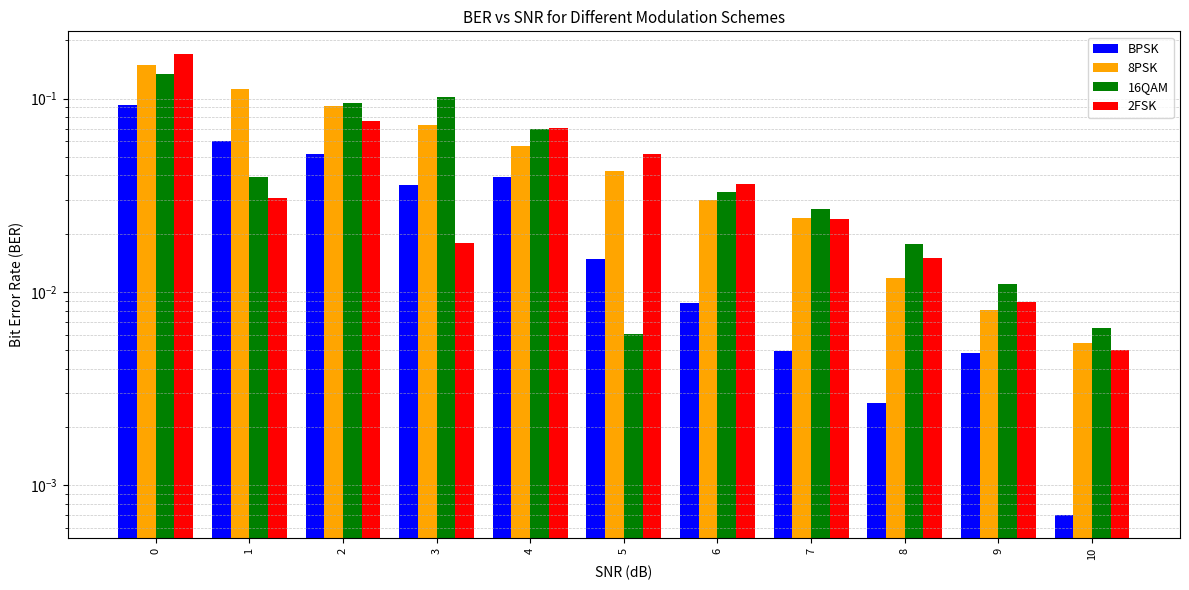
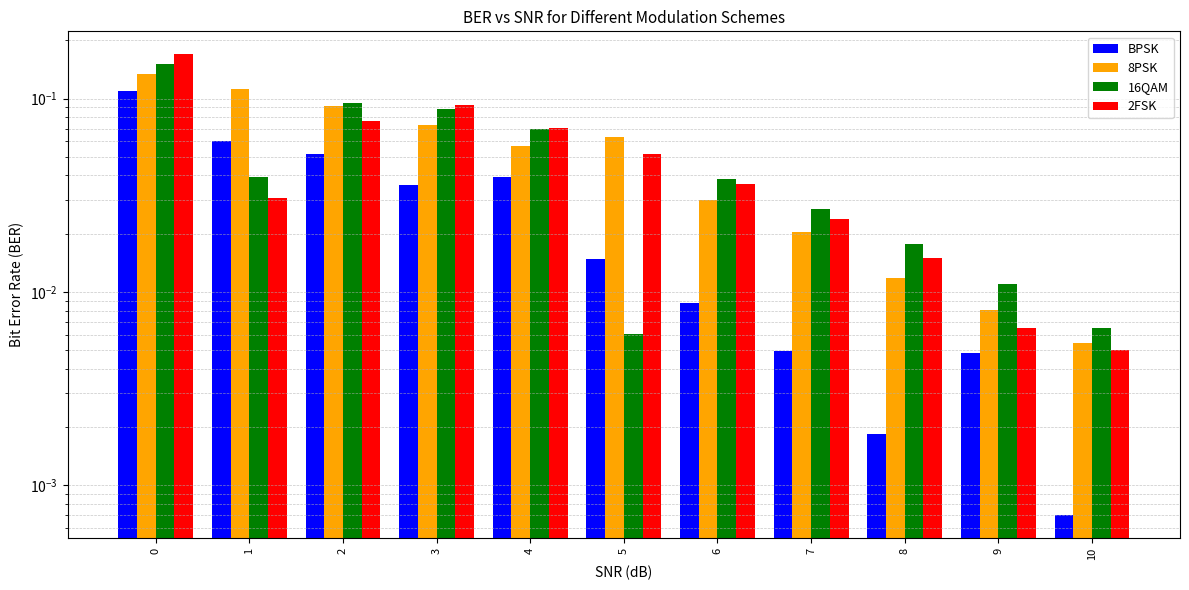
  {
    "BPSK": {
-     "0": 0.09,
+     "0": 0.11,
      "1": 0.060,
      "2": 0.052,
      "3": 0.036,
      "4": 0.039,
      "5": 0.015,
      "6": 0.009,
      "7": 0.0050,
-     "8": 0.0027,
+     "8": 0.0018,
      "9": 0.0049,
      "10": 0.0007
    },
    "8PSK": {
-     "0": 0.15,
+     "0": 0.13,
      "1": 0.11,
      "2": 0.09,
      "3": 0.073,
      "4": 0.057,
-     "5": 0.042,
+     "5": 0.064,
      "6": 0.030,
-     "7": 0.024,
+     "7": 0.020,
      "8": 0.012,
      "9": 0.008,
      "10": 0.0054
    },
    "16QAM": {
-     "0": 0.13,
+     "0": 0.15,
      "1": 0.039,
      "2": 0.10,
-     "3": 0.10,
+     "3": 0.09,
      "4": 0.070,
      "5": 0.006,
-     "6": 0.033,
+     "6": 0.038,
      "7": 0.027,
      "8": 0.018,
      "9": 0.011,
      "10": 0.0065
    },
    "2FSK": {
      "0": 0.17,
      "1": 0.031,
      "2": 0.076,
-     "3": 0.018,
+     "3": 0.09,
      "4": 0.071,
      "5": 0.052,
      "6": 0.036,
      "7": 0.024,
      "8": 0.015,
-     "9": 0.009,
+     "9": 0.0065,
      "10": 0.0050
    }
  }
